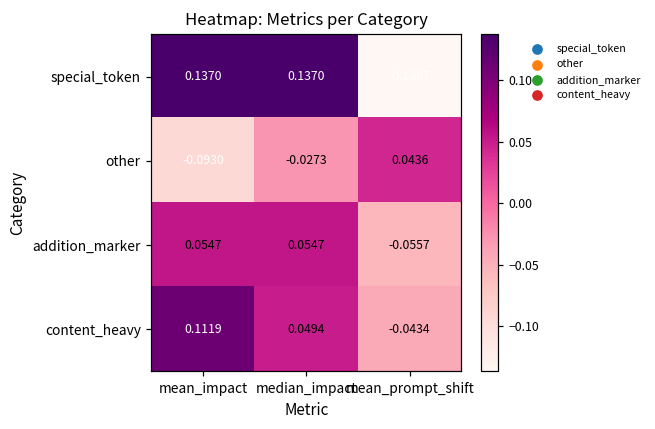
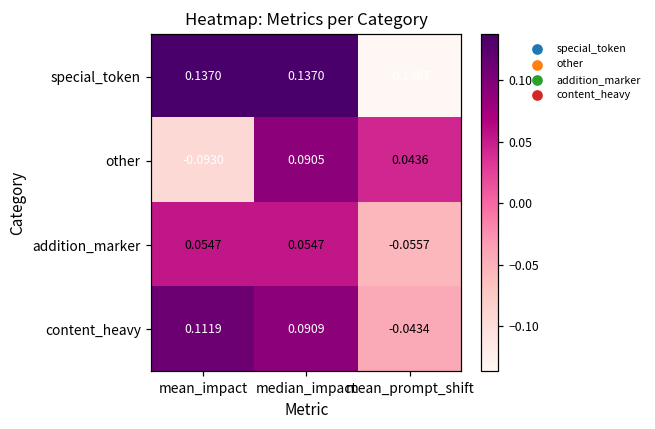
  {
    "special_token": {
      "mean_impact": 0.1370,
      "median_impact": 0.1370
    },
    "other": {
-     "median_impact": -0.0273,
+     "median_impact": 0.0905,
      "mean_prompt_shift": 0.0436
    },
    "addition_marker": {
      "mean_impact": 0.0547,
      "median_impact": 0.0547,
      "mean_prompt_shift": -0.0557
    },
    "content_heavy": {
      "mean_impact": 0.1119,
-     "median_impact": 0.0494,
+     "median_impact": 0.0909,
      "mean_prompt_shift": -0.0434
    }
  }
